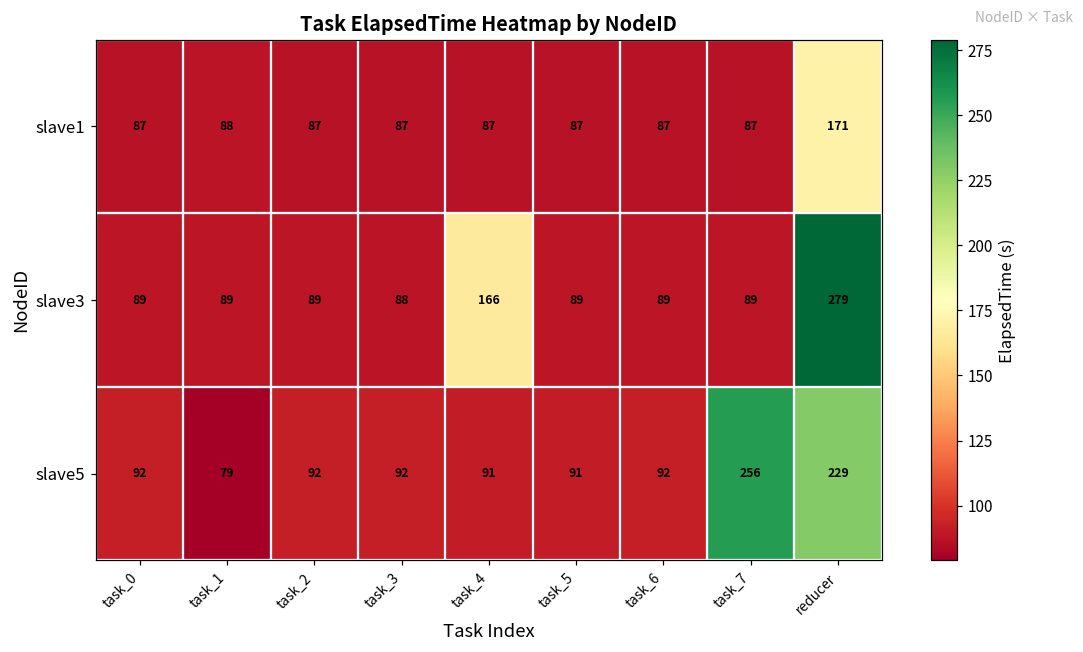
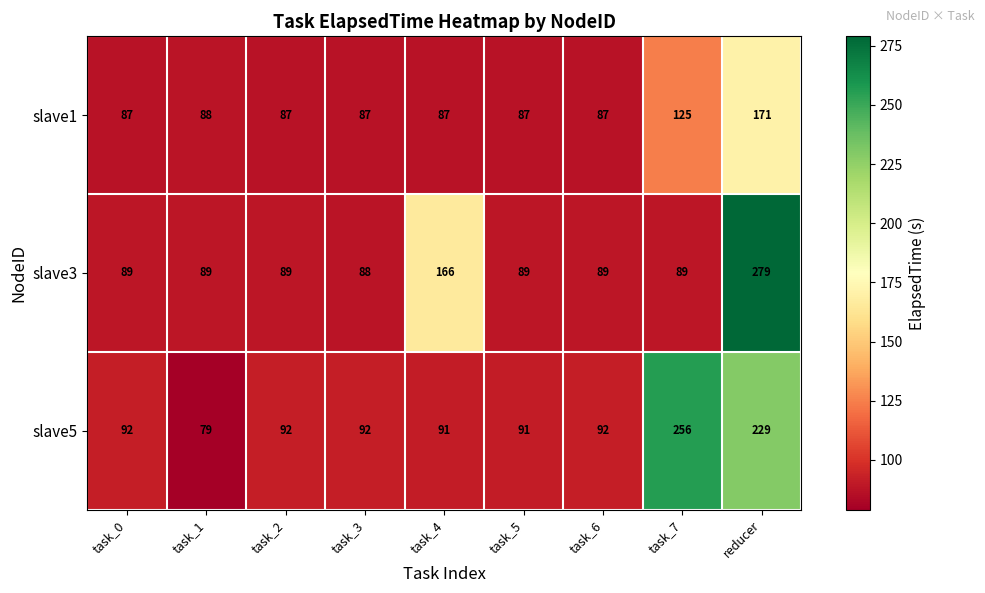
  {
    "slave1": {
      "task_0": 87,
      "task_1": 88,
      "task_2": 87,
      "task_3": 87,
      "task_4": 87,
      "task_5": 87,
      "task_6": 87,
-     "task_7": 87,
+     "task_7": 125,
      "reducer": 171
    },
    "slave3": {
      "task_0": 89,
      "task_1": 89,
      "task_2": 89,
      "task_3": 88,
      "task_4": 166,
      "task_5": 89,
      "task_6": 89,
      "task_7": 89,
      "reducer": 279
    },
    "slave5": {
      "task_0": 92,
      "task_1": 79,
      "task_2": 92,
      "task_3": 92,
      "task_4": 91,
      "task_5": 91,
      "task_6": 92,
      "task_7": 256,
      "reducer": 229
    }
  }
